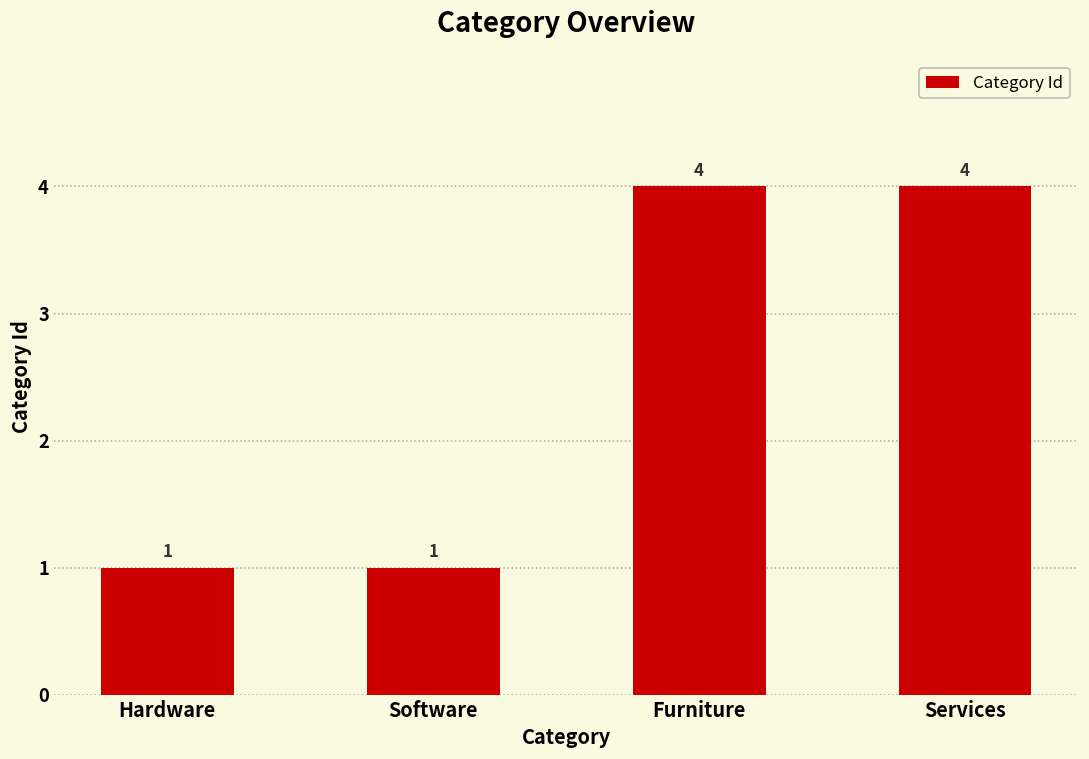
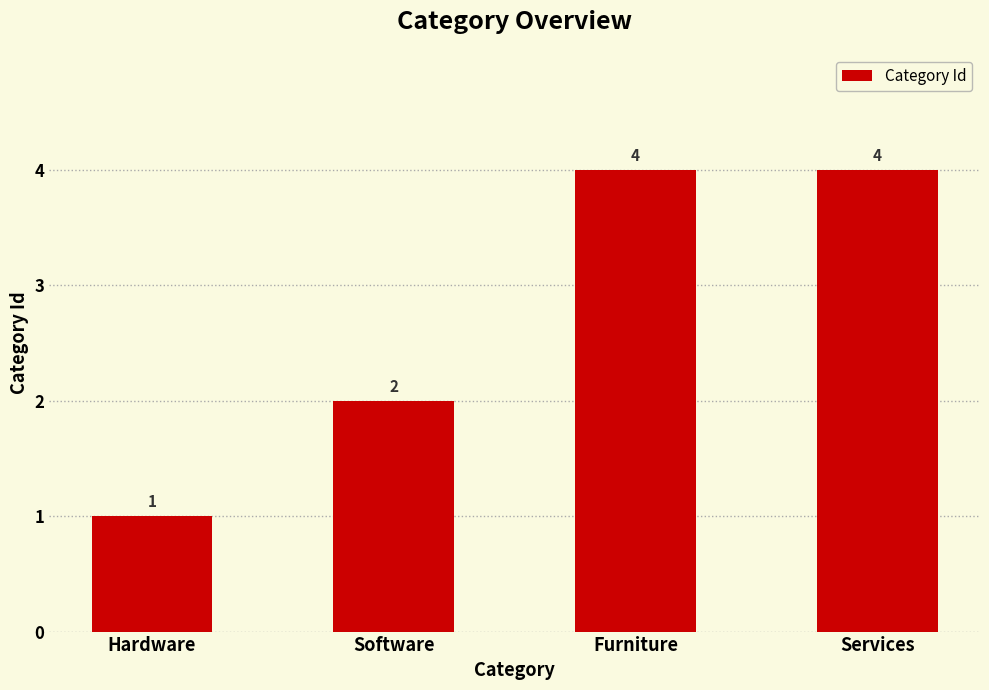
  {
    "Hardware": 1,
-   "Software": 1,
+   "Software": 2,
    "Furniture": 4,
    "Services": 4
  }
